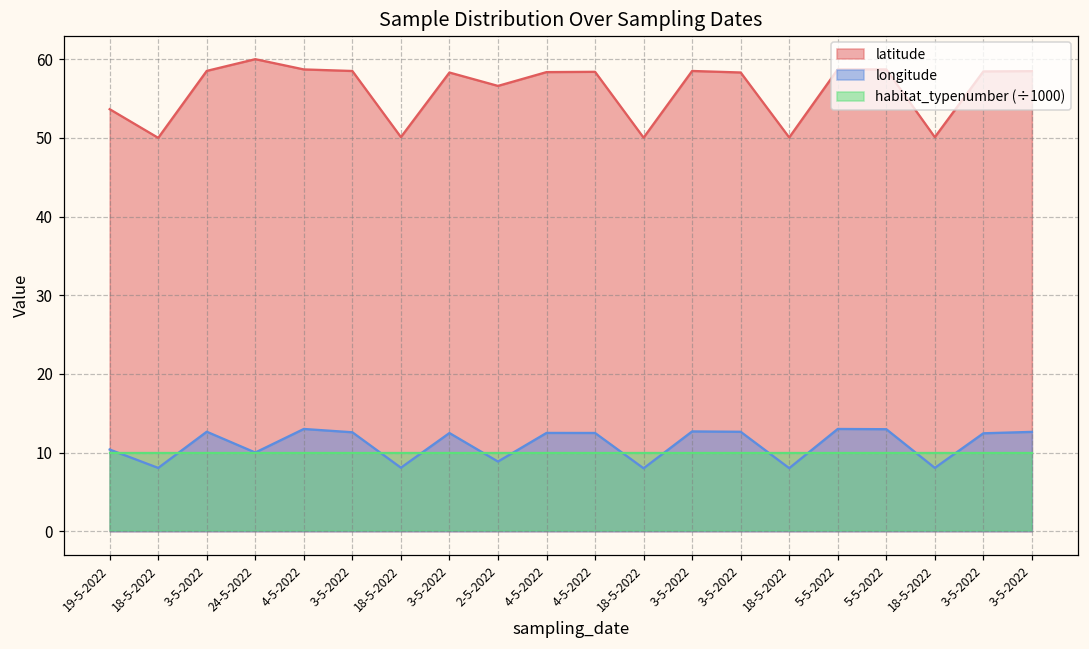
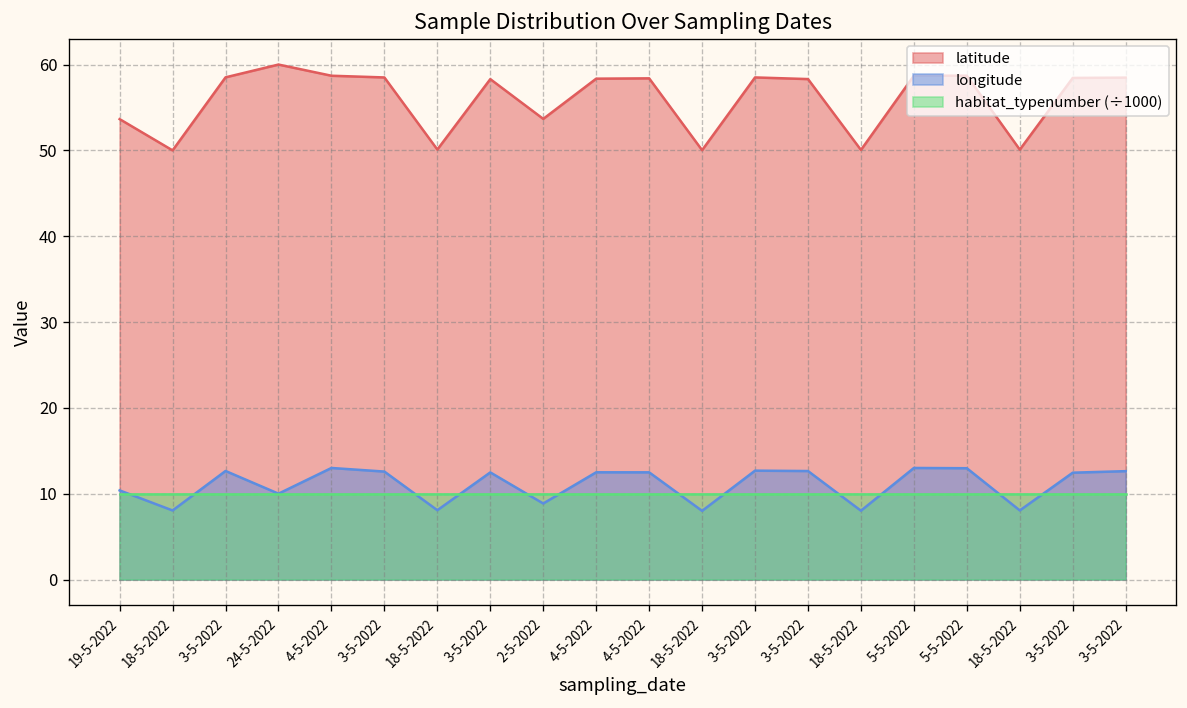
  {
    "latitude": {
      "19-5-2022": 54,
      "24-5-2022": 60,
-     "2-5-2022": 57
+     "2-5-2022": 54
    },
    "longitude": {
      "19-5-2022": 10,
      "2-5-2022": 9
    },
    "habitat_typenumber (÷1000)": {
      "19-5-2022": 10,
      "2-5-2022": 10
    }
  }
